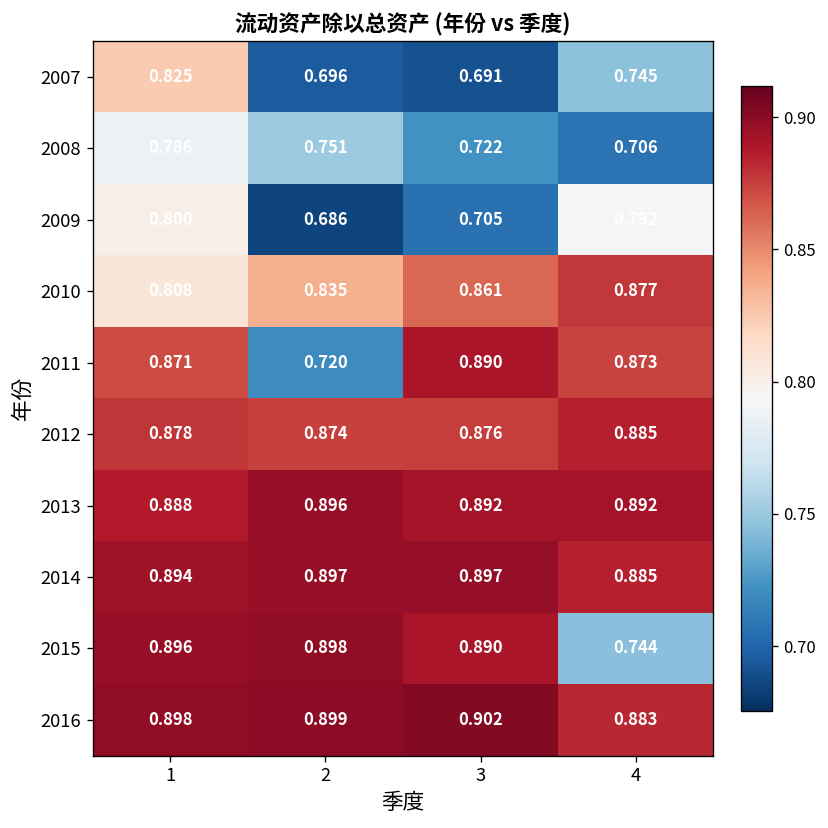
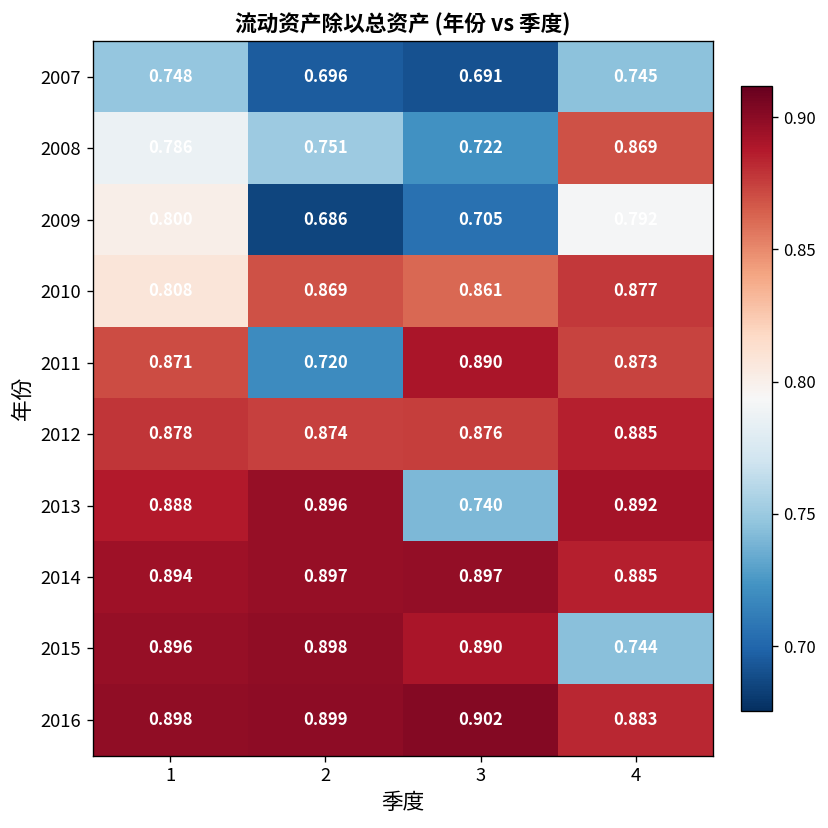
  {
    "2007": {
-     "1": 0.825,
+     "1": 0.748,
      "2": 0.696,
      "3": 0.691,
      "4": 0.745
    },
    "2008": {
      "2": 0.751,
      "3": 0.722,
-     "4": 0.706
+     "4": 0.869
    },
    "2009": {
      "2": 0.686,
      "3": 0.705
    },
    "2010": {
-     "2": 0.835,
+     "2": 0.869,
      "3": 0.861,
      "4": 0.877
    },
    "2011": {
      "1": 0.871,
      "2": 0.720,
      "3": 0.890,
      "4": 0.873
    },
    "2012": {
      "1": 0.878,
      "2": 0.874,
      "3": 0.876,
      "4": 0.885
    },
    "2013": {
      "1": 0.888,
      "2": 0.896,
-     "3": 0.892,
+     "3": 0.740,
      "4": 0.892
    },
    "2014": {
      "1": 0.894,
      "2": 0.897,
      "3": 0.897,
      "4": 0.885
    },
    "2015": {
      "1": 0.896,
      "2": 0.898,
      "3": 0.890,
      "4": 0.744
    },
    "2016": {
      "1": 0.898,
      "2": 0.899,
      "3": 0.902,
      "4": 0.883
    }
  }
